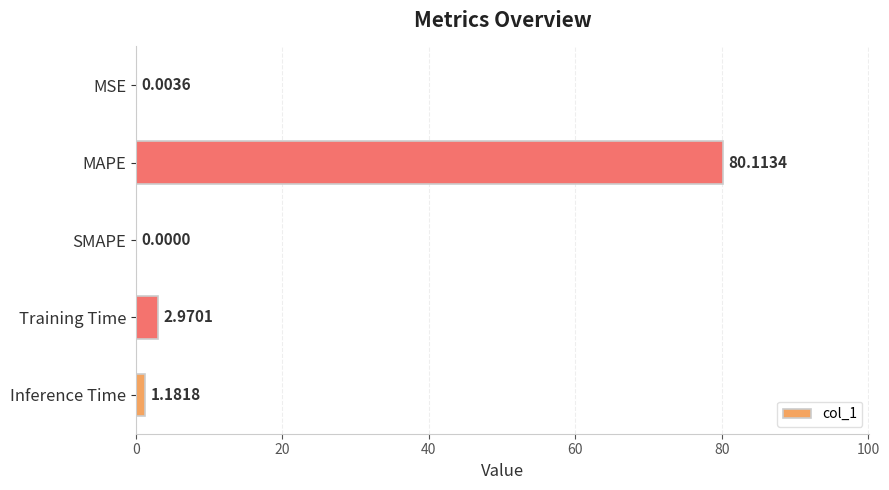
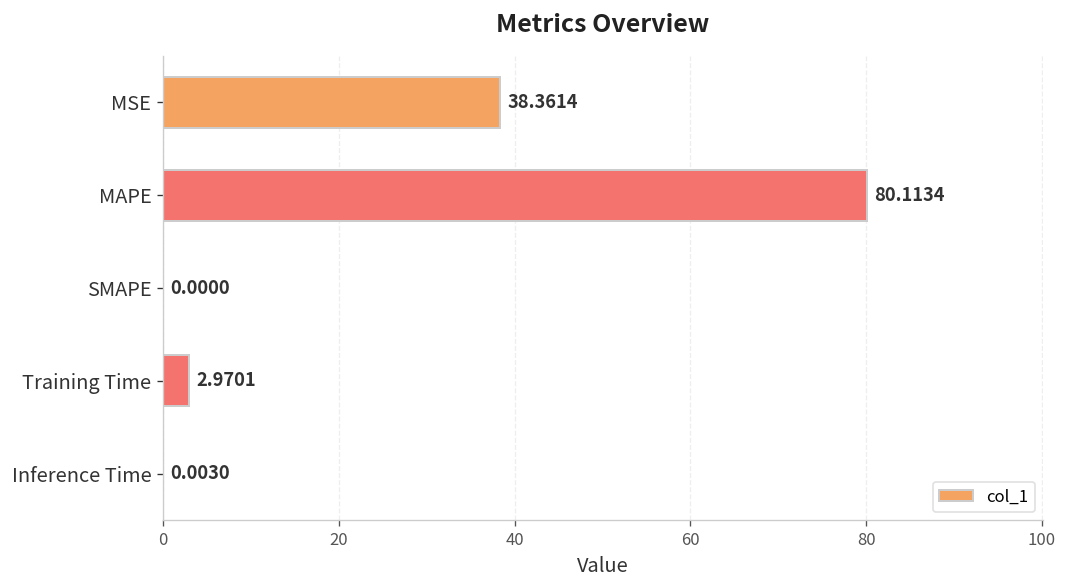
  {
-   "MSE": 0.0036,
+   "MSE": 38.3614,
    "MAPE": 80.1134,
    "SMAPE": 0.0000,
    "Training Time": 2.9701,
-   "Inference Time": 1.1818
+   "Inference Time": 0.0030
  }
